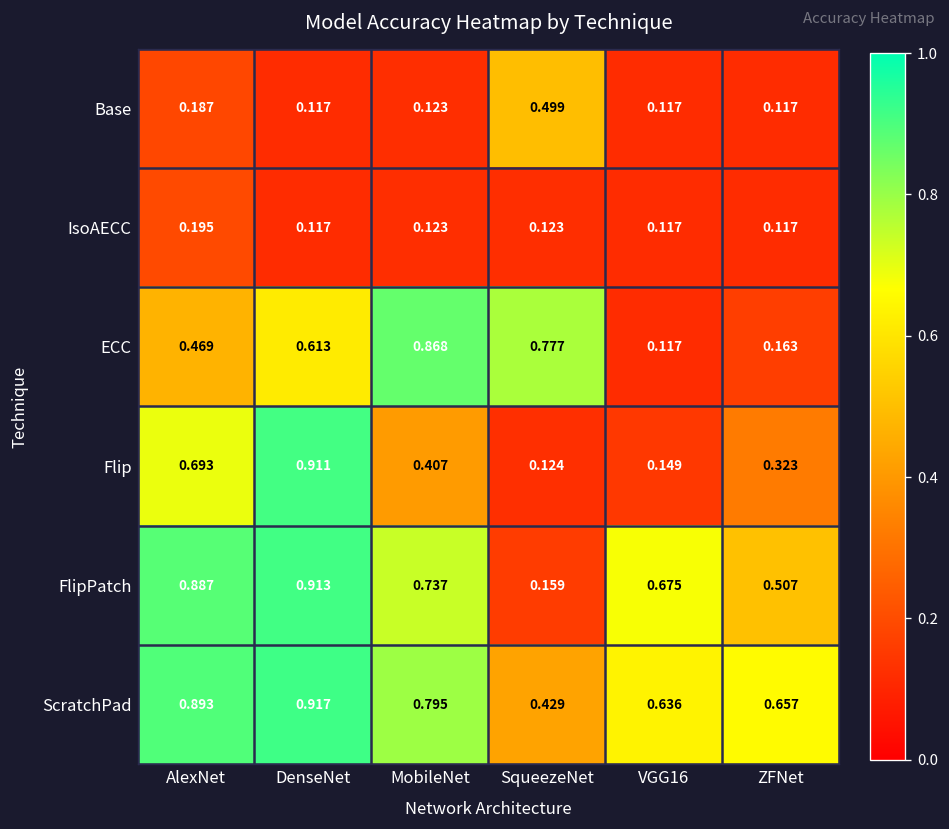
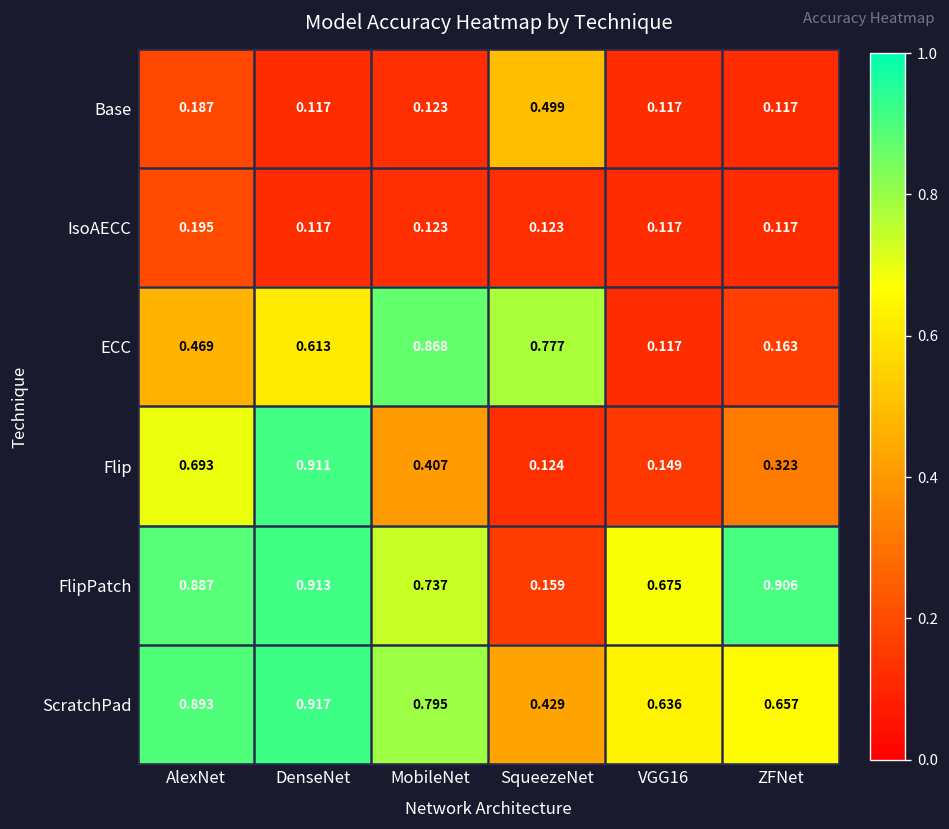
  {
    "Base": {
      "AlexNet": 0.187,
      "DenseNet": 0.117,
      "MobileNet": 0.123,
      "SqueezeNet": 0.499,
      "VGG16": 0.117,
      "ZFNet": 0.117
    },
    "IsoAECC": {
      "AlexNet": 0.195,
      "DenseNet": 0.117,
      "MobileNet": 0.123,
      "SqueezeNet": 0.123,
      "VGG16": 0.117,
      "ZFNet": 0.117
    },
    "ECC": {
      "AlexNet": 0.469,
      "DenseNet": 0.613,
      "MobileNet": 0.868,
      "SqueezeNet": 0.777,
      "VGG16": 0.117,
      "ZFNet": 0.163
    },
    "Flip": {
      "AlexNet": 0.693,
      "DenseNet": 0.911,
      "MobileNet": 0.407,
      "SqueezeNet": 0.124,
      "VGG16": 0.149,
      "ZFNet": 0.323
    },
    "FlipPatch": {
      "AlexNet": 0.887,
      "DenseNet": 0.913,
      "MobileNet": 0.737,
      "SqueezeNet": 0.159,
      "VGG16": 0.675,
-     "ZFNet": 0.507
+     "ZFNet": 0.906
    },
    "ScratchPad": {
      "AlexNet": 0.893,
      "DenseNet": 0.917,
      "MobileNet": 0.795,
      "SqueezeNet": 0.429,
      "VGG16": 0.636,
      "ZFNet": 0.657
    }
  }
